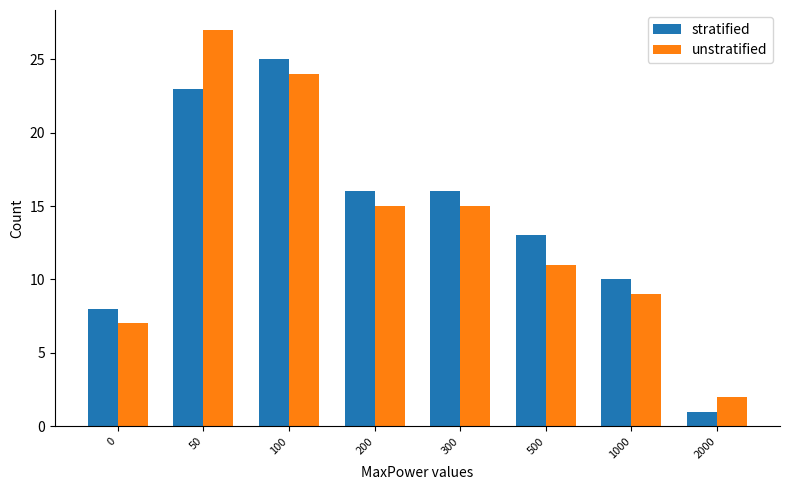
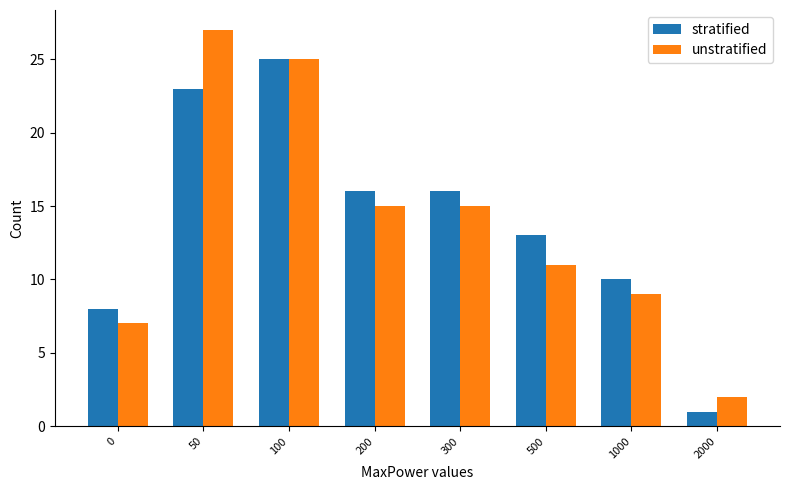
  {
    "stratified": {
      "0": 8,
      "50": 23,
      "100": 25,
      "200": 16,
      "300": 16,
      "500": 13,
      "1000": 10,
      "2000": 1
    },
    "unstratified": {
      "0": 7,
      "50": 27,
-     "100": 24,
+     "100": 25,
      "200": 15,
      "300": 15,
      "500": 11,
      "1000": 9,
      "2000": 2
    }
  }
